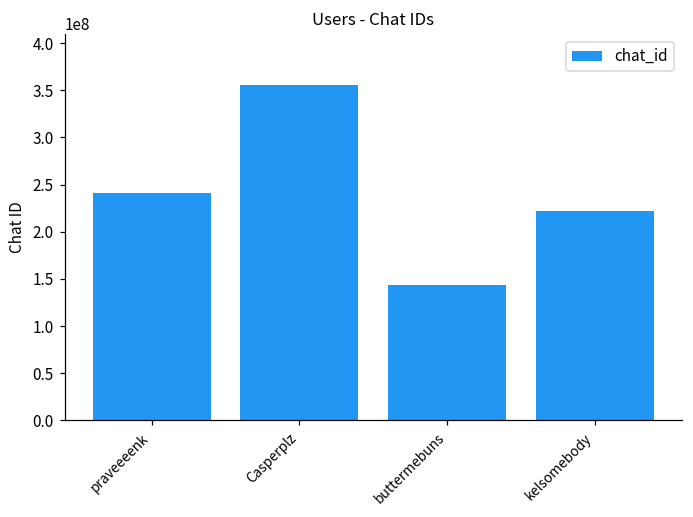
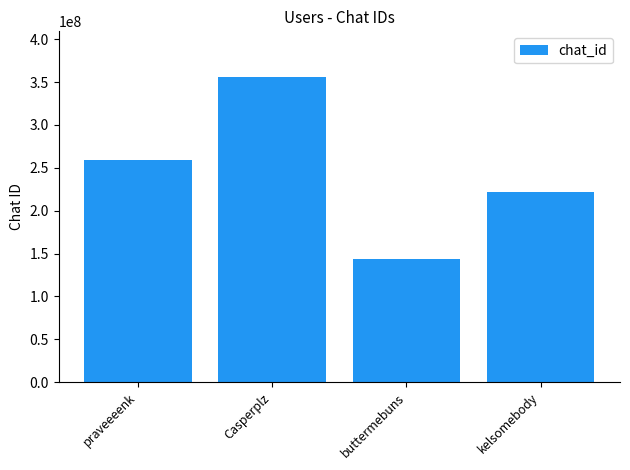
  {
-   "praveeeenk": 240000000,
+   "praveeeenk": 260000000,
    "Casperplz": 360000000,
    "buttermebuns": 140000000,
    "kelsomebody": 220000000
  }
